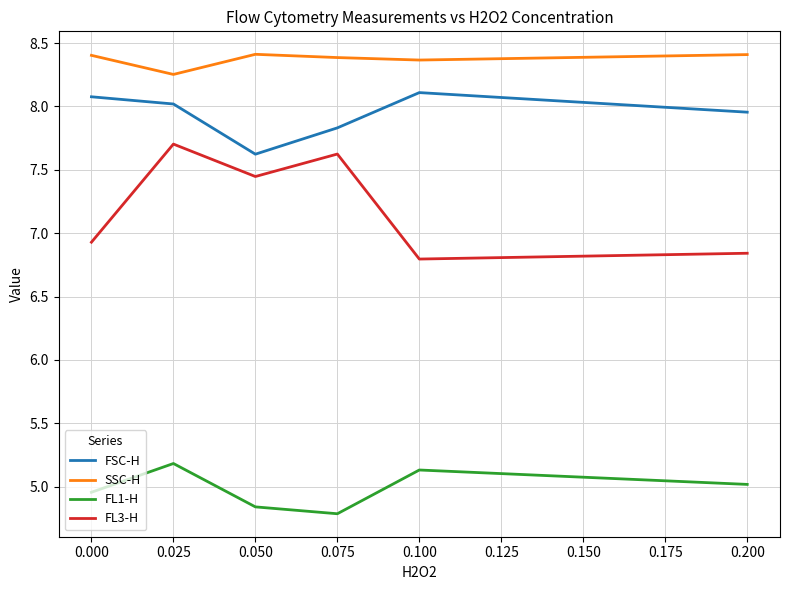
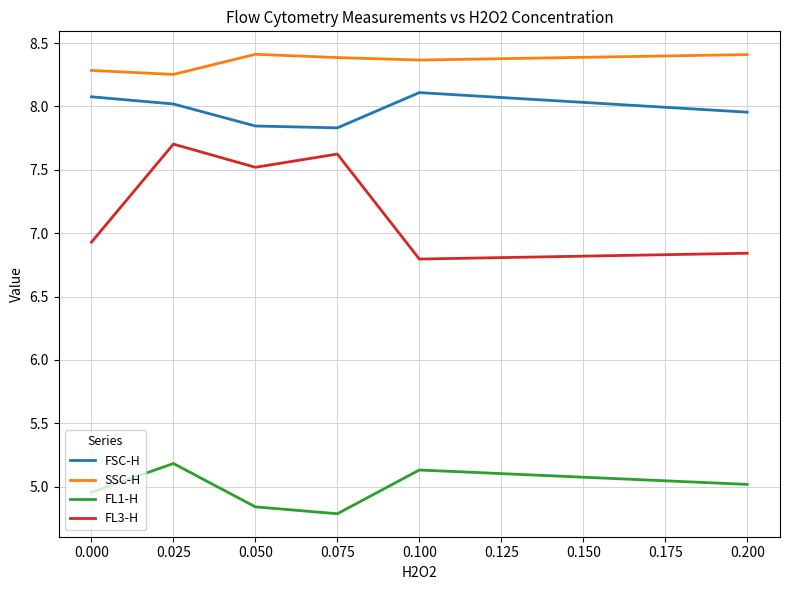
  {
    "FSC-H": {
      "0.000": 8.08,
      "0.025": 8.02,
-     "0.050": 7.62,
+     "0.050": 7.85,
      "0.075": 7.83,
      "0.100": 8.11,
      "0.200": 7.95
    },
    "SSC-H": {
-     "0.000": 8.40,
+     "0.000": 8.28,
      "0.025": 8.25,
      "0.050": 8.41,
      "0.075": 8.39,
      "0.100": 8.37,
      "0.200": 8.41
    },
    "FL1-H": {
      "0.025": 5.18,
      "0.050": 4.84,
      "0.075": 4.79,
      "0.100": 5.13,
      "0.200": 5.02
    },
    "FL3-H": {
      "0.000": 6.93,
      "0.025": 7.70,
-     "0.050": 7.45,
+     "0.050": 7.52,
      "0.075": 7.62,
      "0.100": 6.80,
      "0.200": 6.84
    }
  }
